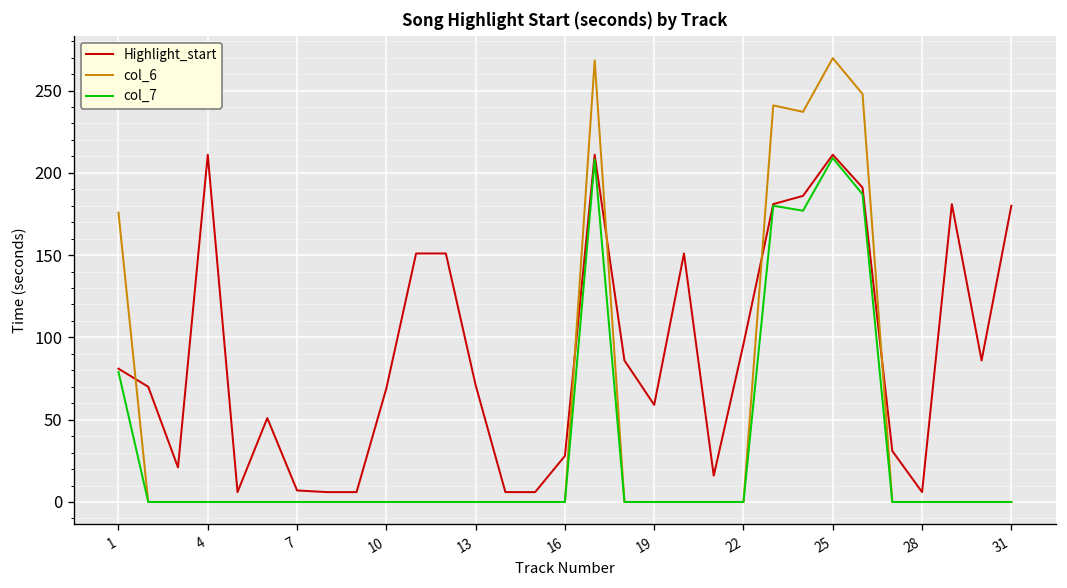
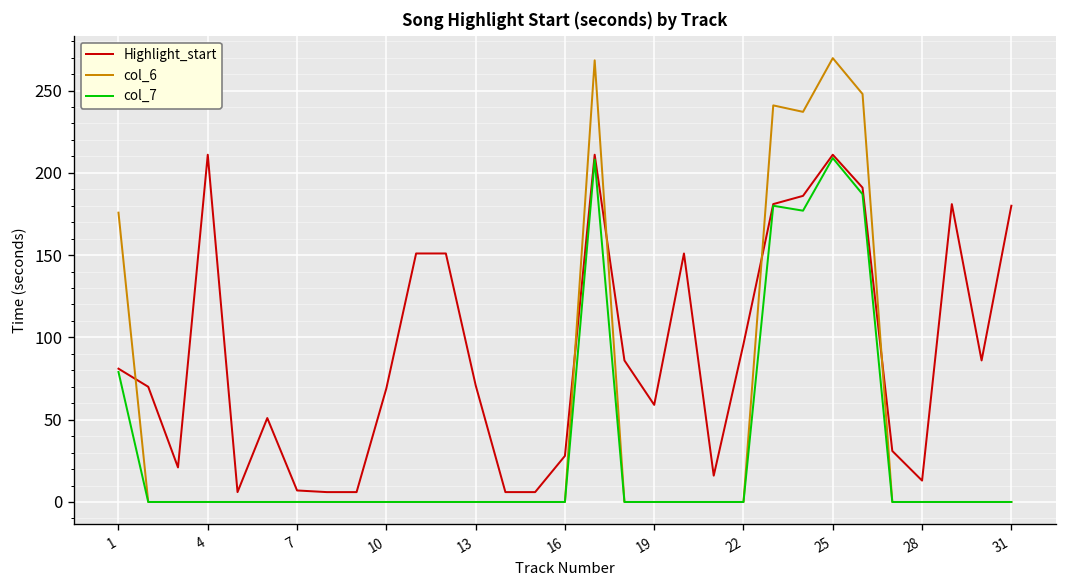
  {
    "Highlight_start": {
      "1": 81,
      "4": 211,
      "7": 7,
      "10": 69,
      "13": 71,
      "16": 28,
      "19": 59,
      "22": 96,
      "25": 211,
-     "28": 6,
+     "28": 13,
      "31": 180
    },
    "col_6": {
      "1": 176,
      "25": 270
    },
    "col_7": {
      "1": 79,
      "25": 209
    }
  }
